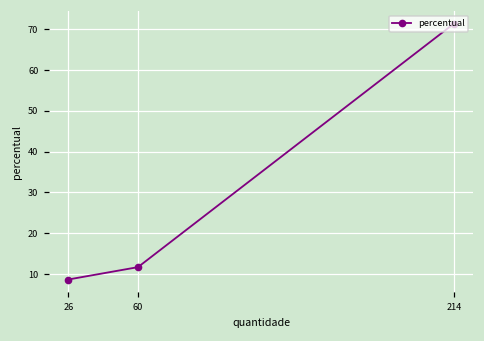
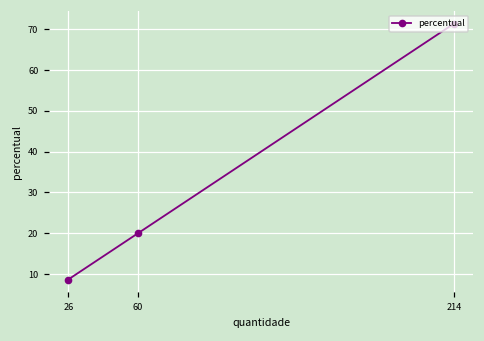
  {
    "26": 9,
-   "60": 12
+   "60": 20
  }
